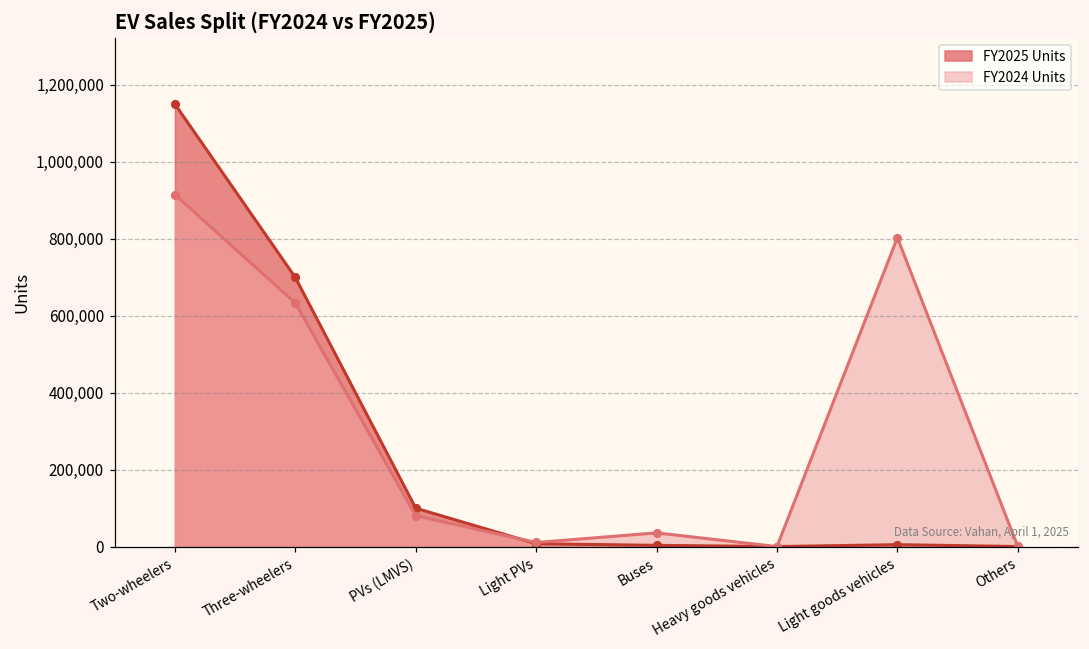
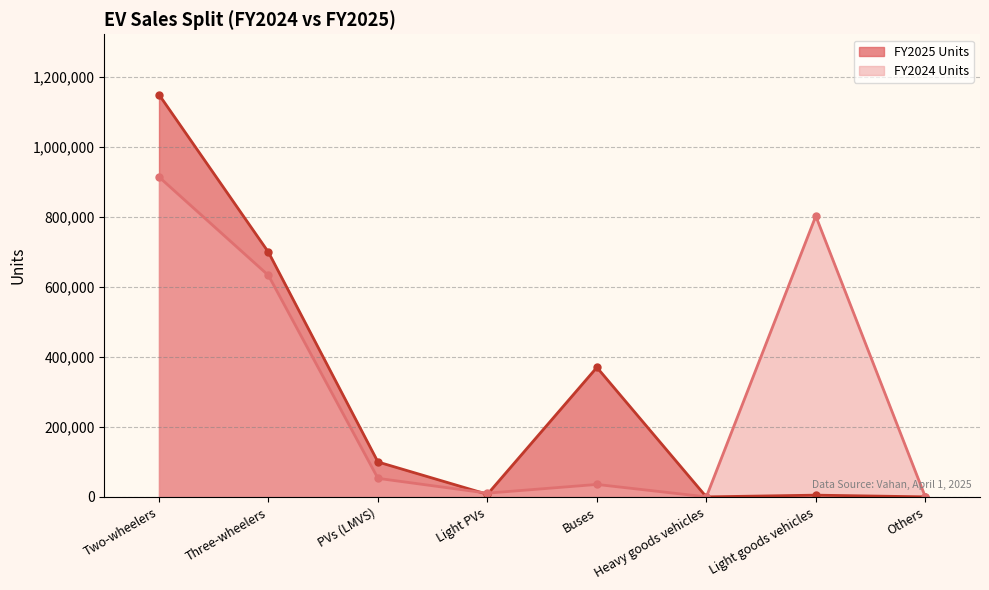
  {
    "FY2025 Units": {
      "Two-wheelers": "1,150,000",
      "Three-wheelers": "700,000",
      "PVs (LMVS)": "100,000",
-     "Buses": "0"
+     "Buses": "370,000"
    },
    "FY2024 Units": {
      "Two-wheelers": "910,000",
      "Three-wheelers": "630,000",
-     "PVs (LMVS)": "80,000",
+     "PVs (LMVS)": "50,000",
      "Buses": "40,000",
      "Light goods vehicles": "800,000"
    }
  }
